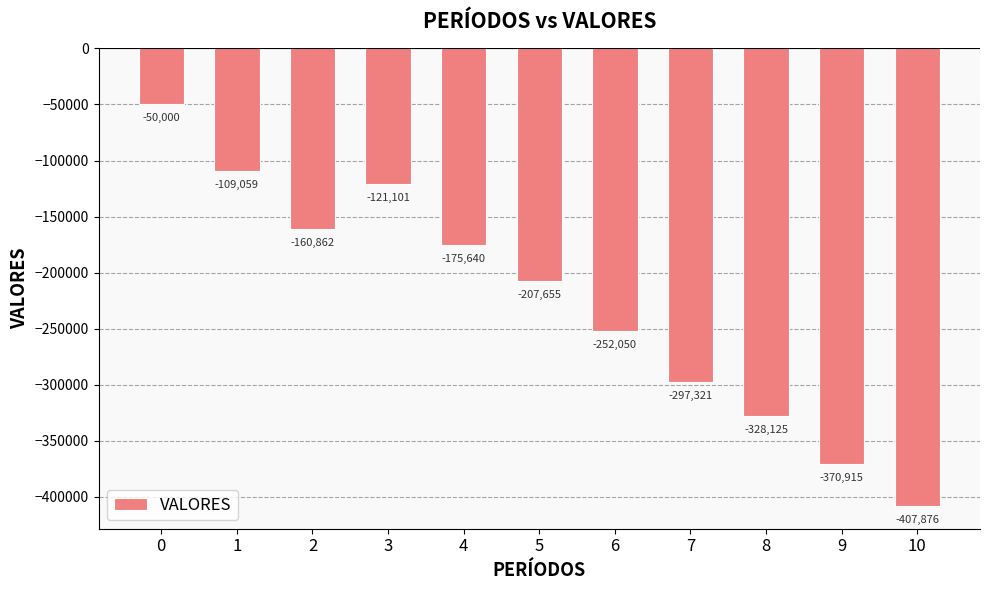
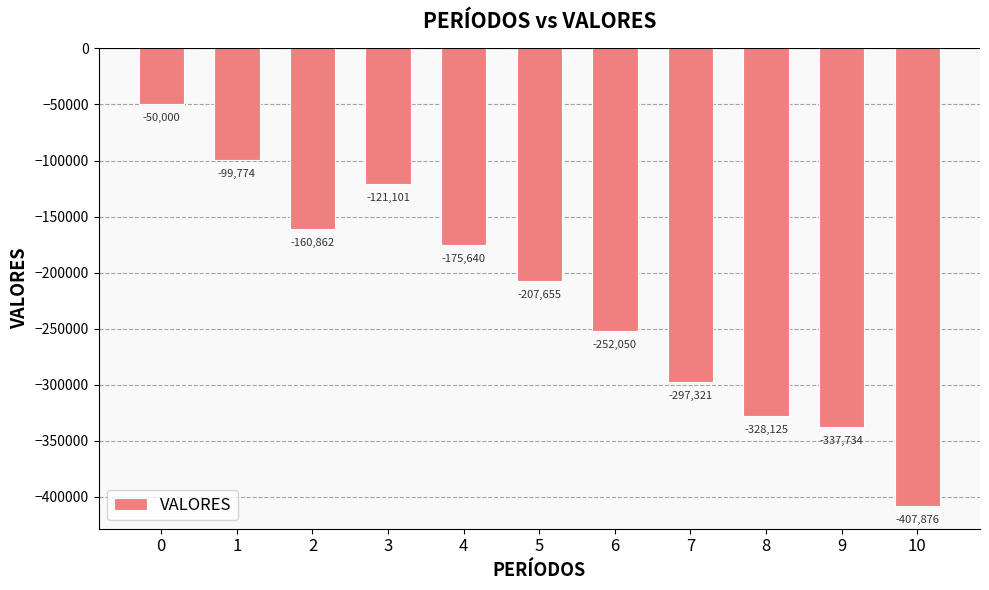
  {
    "0": "-50,000",
-   "1": "-109,059",
+   "1": "-99,774",
    "2": "-160,862",
    "3": "-121,101",
    "4": "-175,640",
    "5": "-207,655",
    "6": "-252,050",
    "7": "-297,321",
    "8": "-328,125",
-   "9": "-370,915",
+   "9": "-337,734",
    "10": "-407,876"
  }
